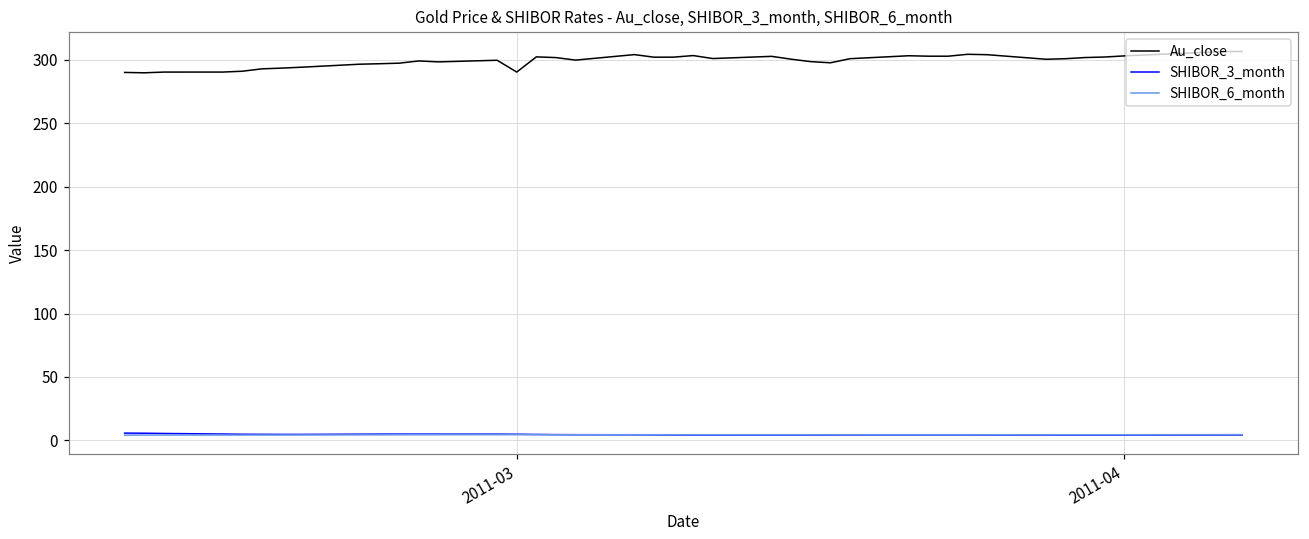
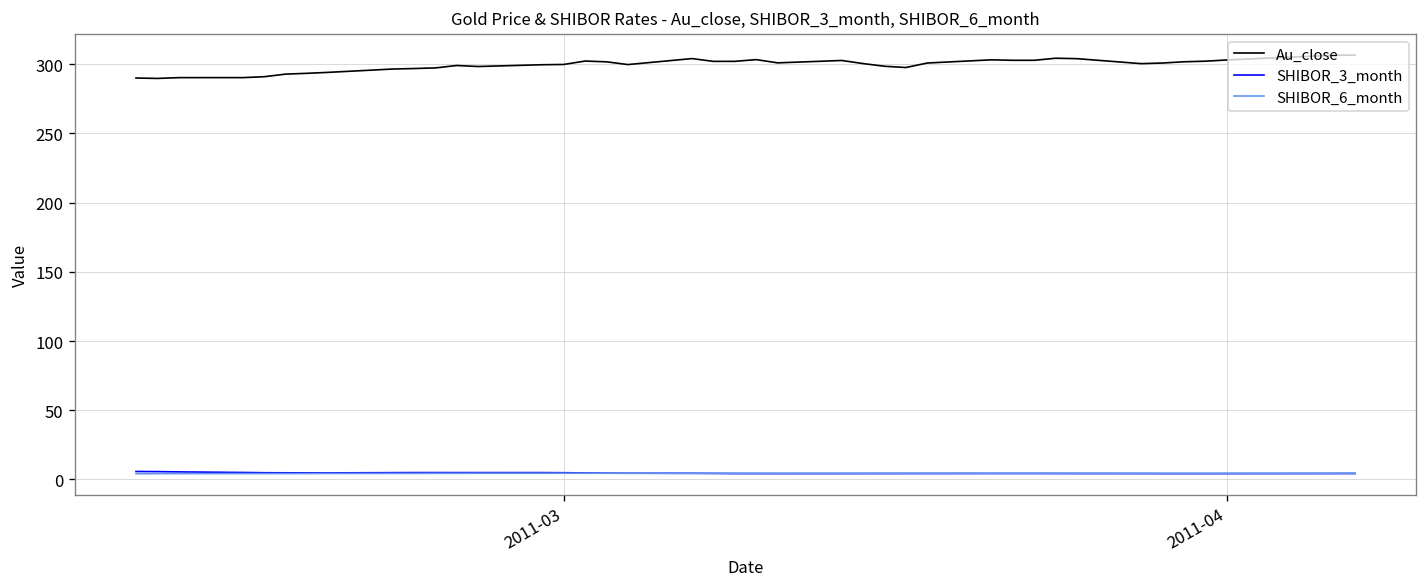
  {
    "Au_close": {
-     "2011-03": 290,
+     "2011-03": 300,
      "2011-04": 303
    }
  }
